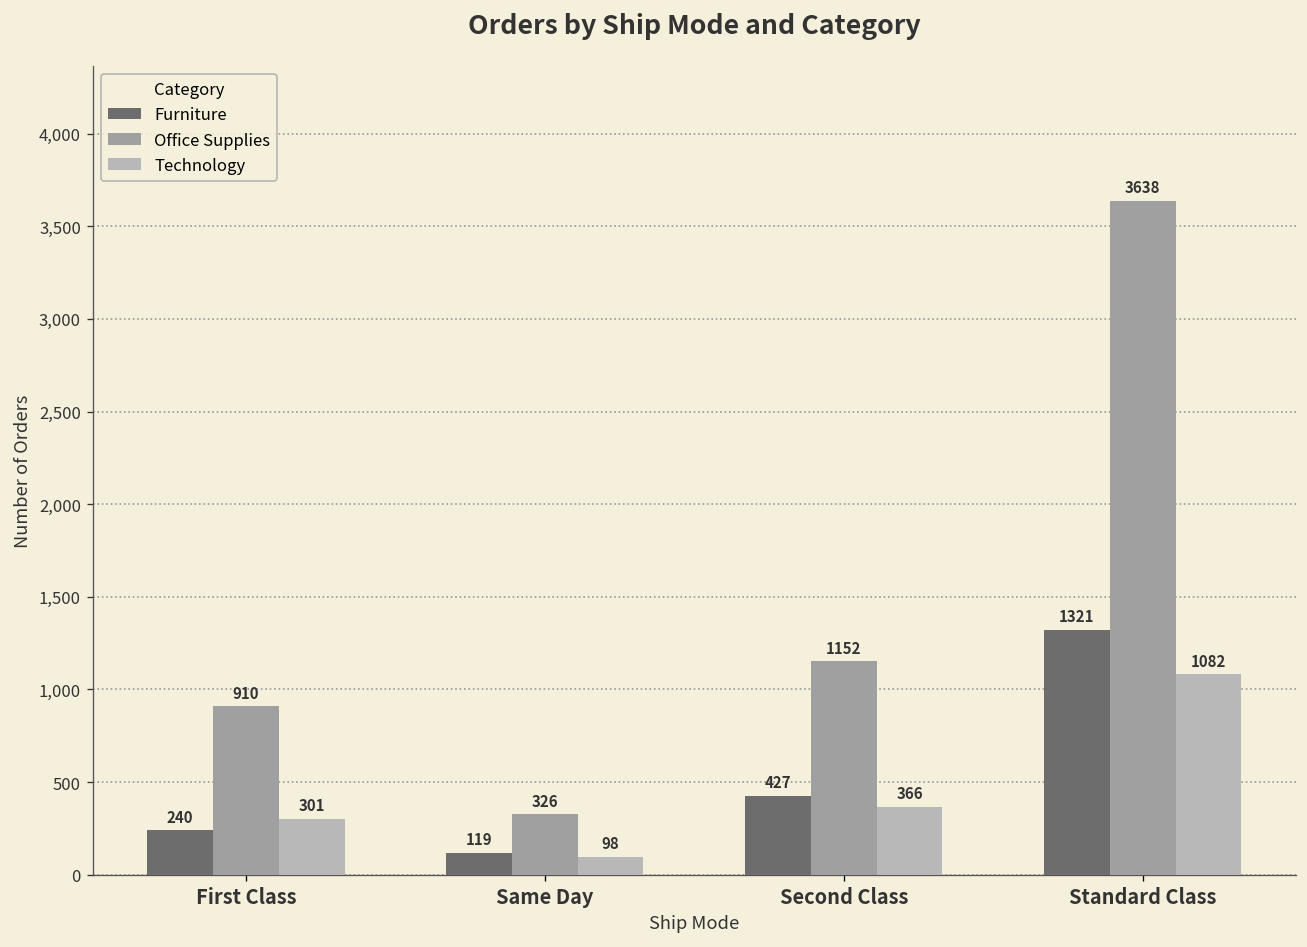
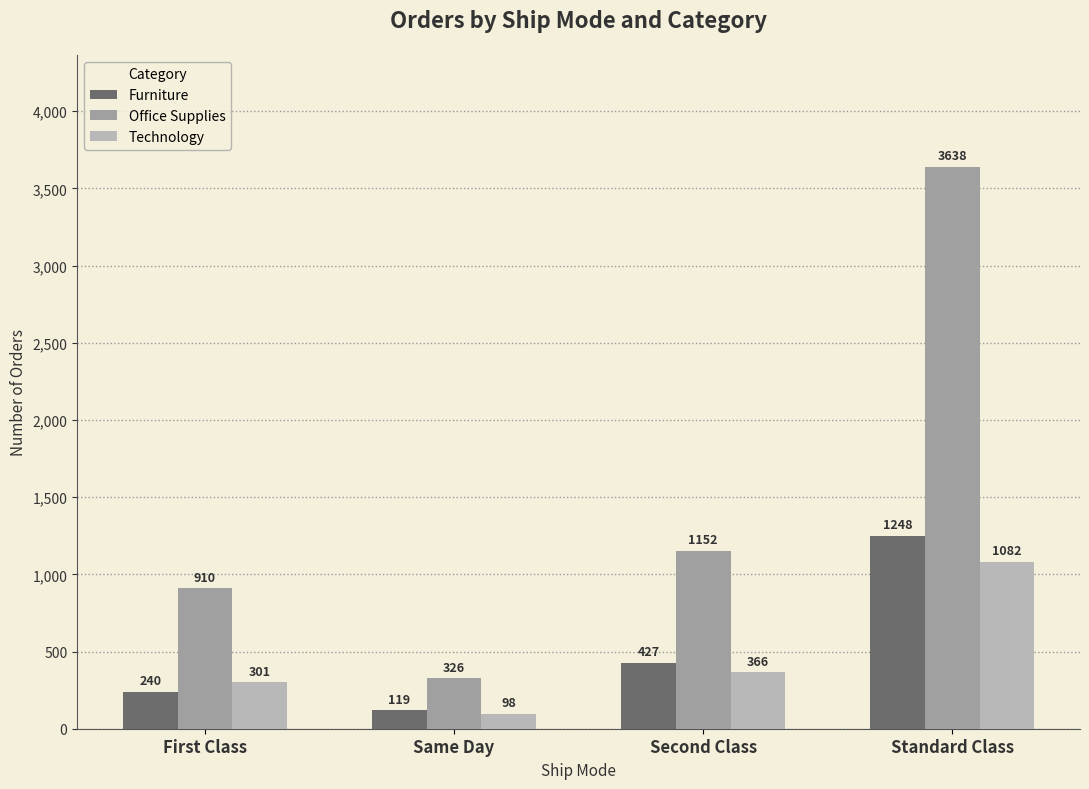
  {
    "Furniture": {
      "First Class": 240,
      "Same Day": 119,
      "Second Class": 427,
-     "Standard Class": 1321
+     "Standard Class": 1248
    }
  }
